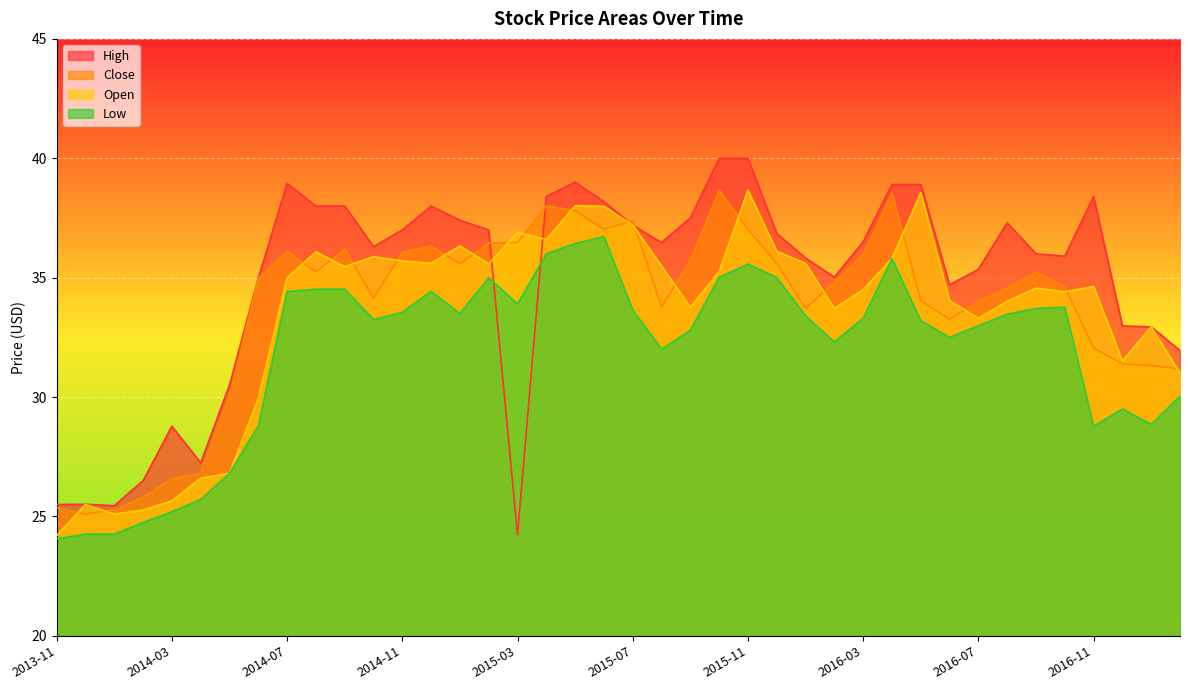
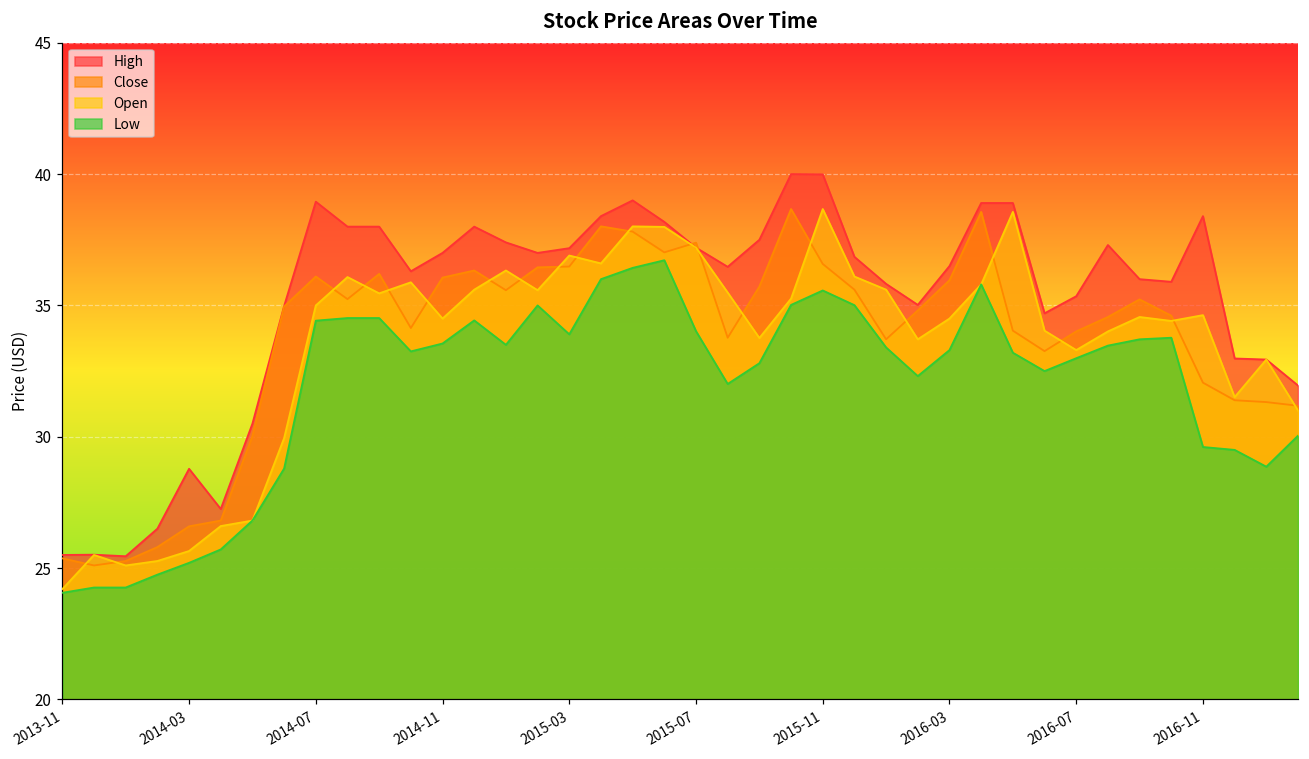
  {
    "High": {
      "2013-11": 25.5,
      "2014-03": 28.8,
      "2014-07": 39.0,
      "2014-11": 37.0,
-     "2015-03": 24.2,
+     "2015-03": 37.2,
      "2015-11": 40.0,
      "2016-03": 36.5,
      "2016-07": 35.4,
      "2016-11": 38.4
    },
    "Close": {
      "2013-11": 25.4,
      "2014-03": 26.6,
      "2014-07": 36.1,
      "2014-11": 36.1,
      "2015-03": 36.5,
      "2015-07": 37.4,
-     "2015-11": 37.0,
+     "2015-11": 36.6,
      "2016-03": 36.0,
      "2016-07": 34.0,
      "2016-11": 32.1
    },
    "Open": {
      "2013-11": 24.2,
      "2014-03": 25.7,
      "2014-07": 35.0,
-     "2014-11": 35.7,
+     "2014-11": 34.5,
      "2015-03": 36.9,
      "2015-11": 38.7,
      "2016-03": 34.5,
      "2016-07": 33.3,
      "2016-11": 34.6
    },
    "Low": {
      "2013-11": 24.1,
      "2014-03": 25.2,
      "2014-07": 34.4,
      "2014-11": 33.6,
      "2015-03": 33.9,
-     "2015-07": 33.7,
+     "2015-07": 34.0,
      "2015-11": 35.6,
      "2016-03": 33.3,
      "2016-07": 33.0,
-     "2016-11": 28.8
+     "2016-11": 29.6
    }
  }
